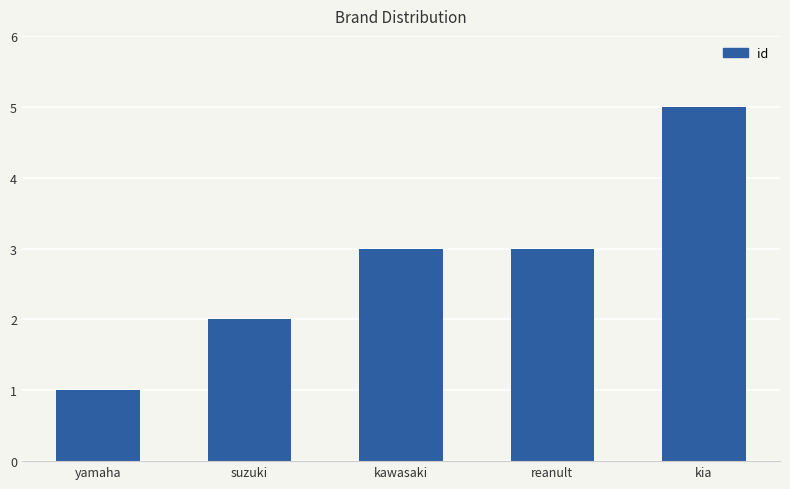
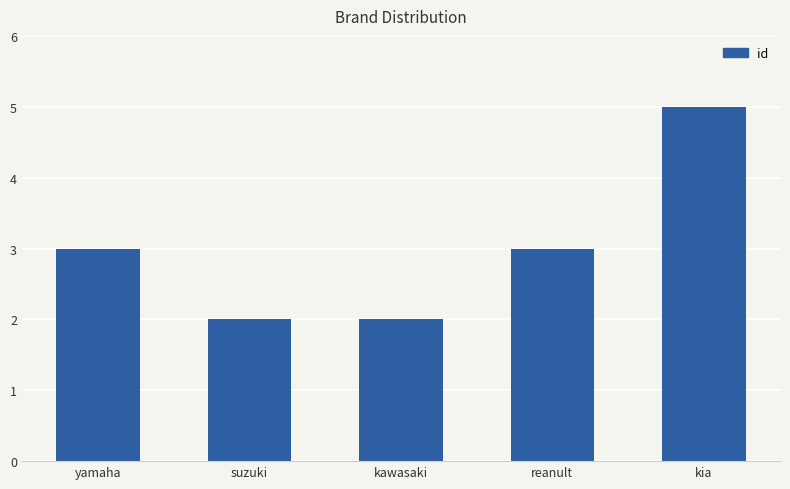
  {
-   "yamaha": 1,
+   "yamaha": 3,
    "suzuki": 2,
-   "kawasaki": 3,
+   "kawasaki": 2,
    "reanult": 3,
    "kia": 5
  }
